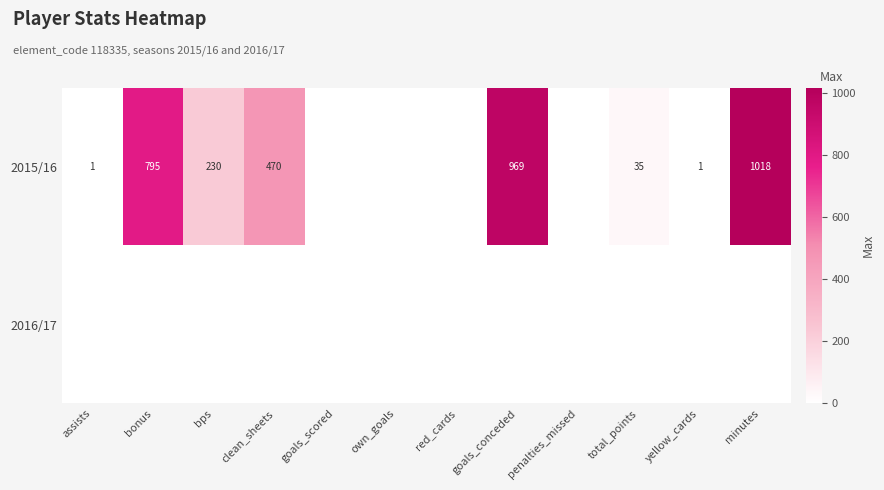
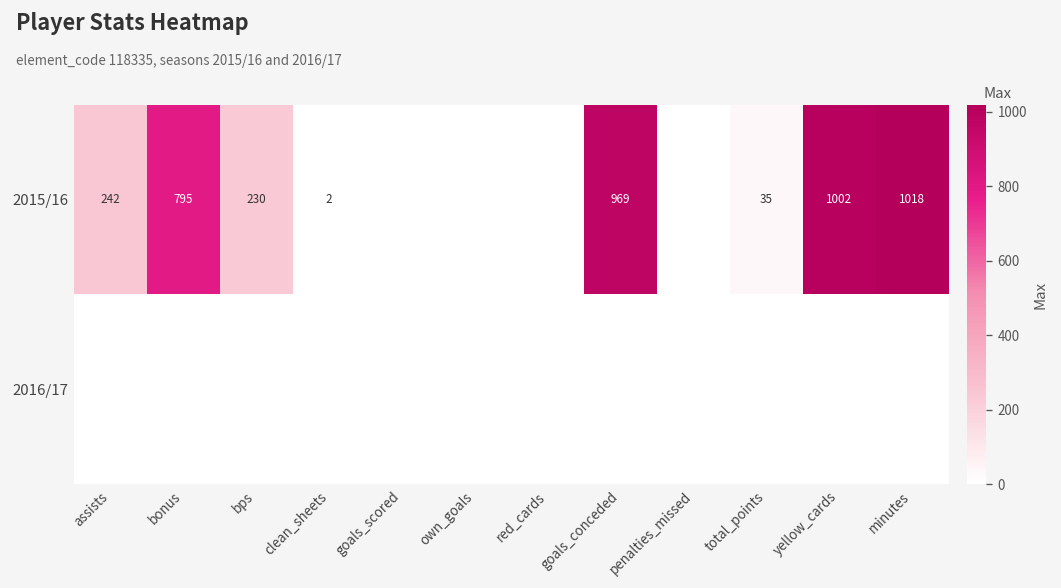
  {
    "2015/16": {
-     "assists": 1,
+     "assists": 242,
      "bonus": 795,
      "bps": 230,
-     "clean_sheets": 470,
+     "clean_sheets": 2,
      "goals_conceded": 969,
      "total_points": 35,
-     "yellow_cards": 1,
+     "yellow_cards": 1002,
      "minutes": 1018
    }
  }
